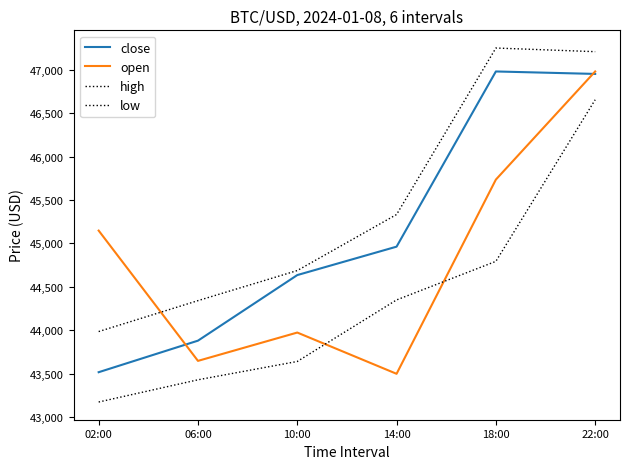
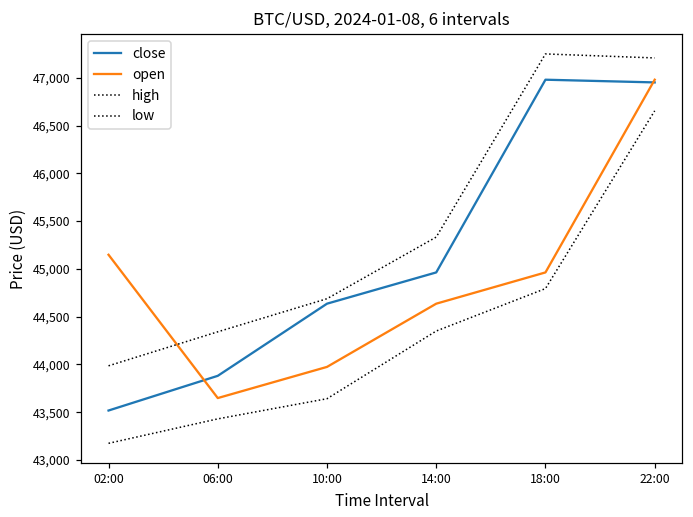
  {
    "close": {
      "02:00": "43,500",
      "06:00": "43,900",
      "10:00": "44,600",
      "14:00": "45,000",
      "18:00": "47,000"
    },
    "open": {
      "02:00": "45,100",
      "06:00": "43,600",
      "10:00": "44,000",
-     "14:00": "43,500",
-     "18:00": "45,700"
+     "14:00": "44,600",
+     "18:00": "45,000"
    }
  }
